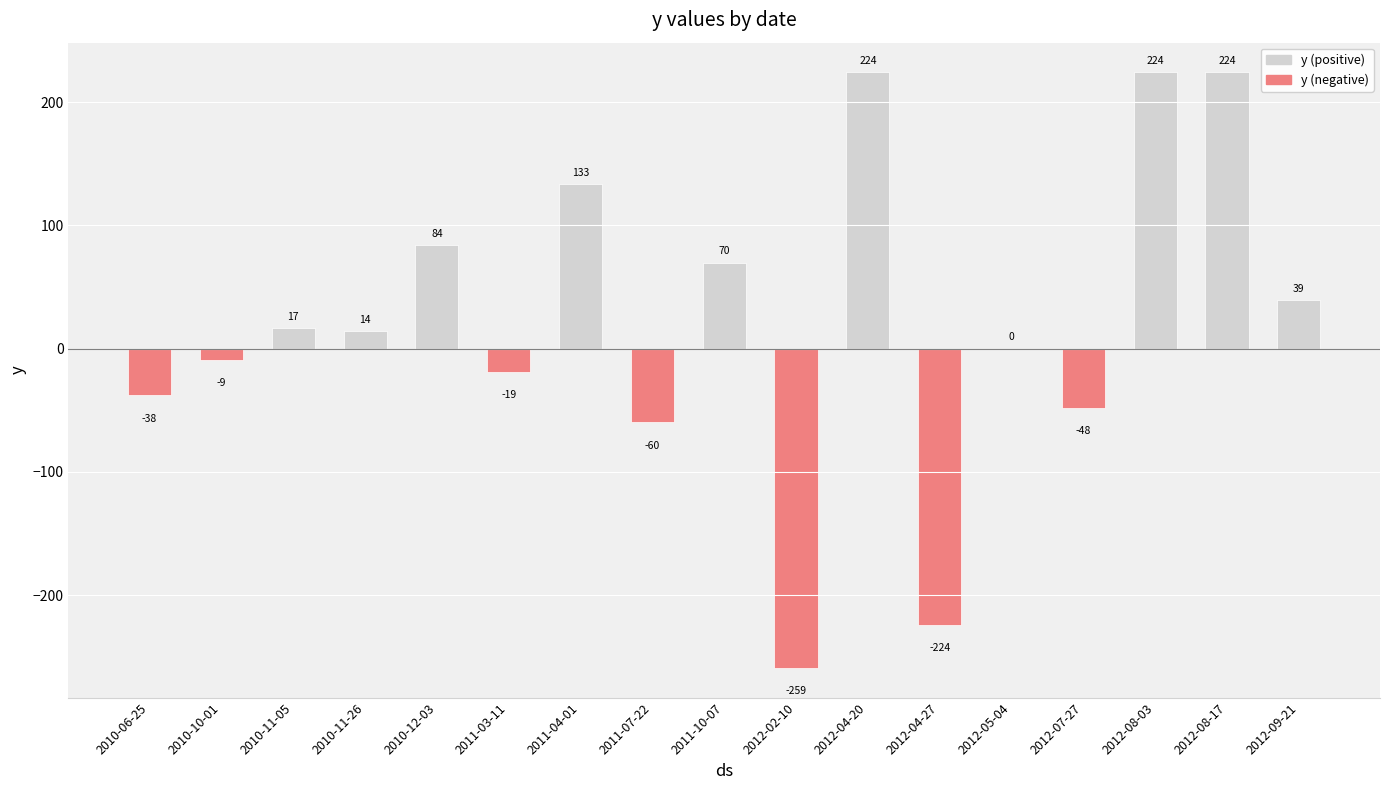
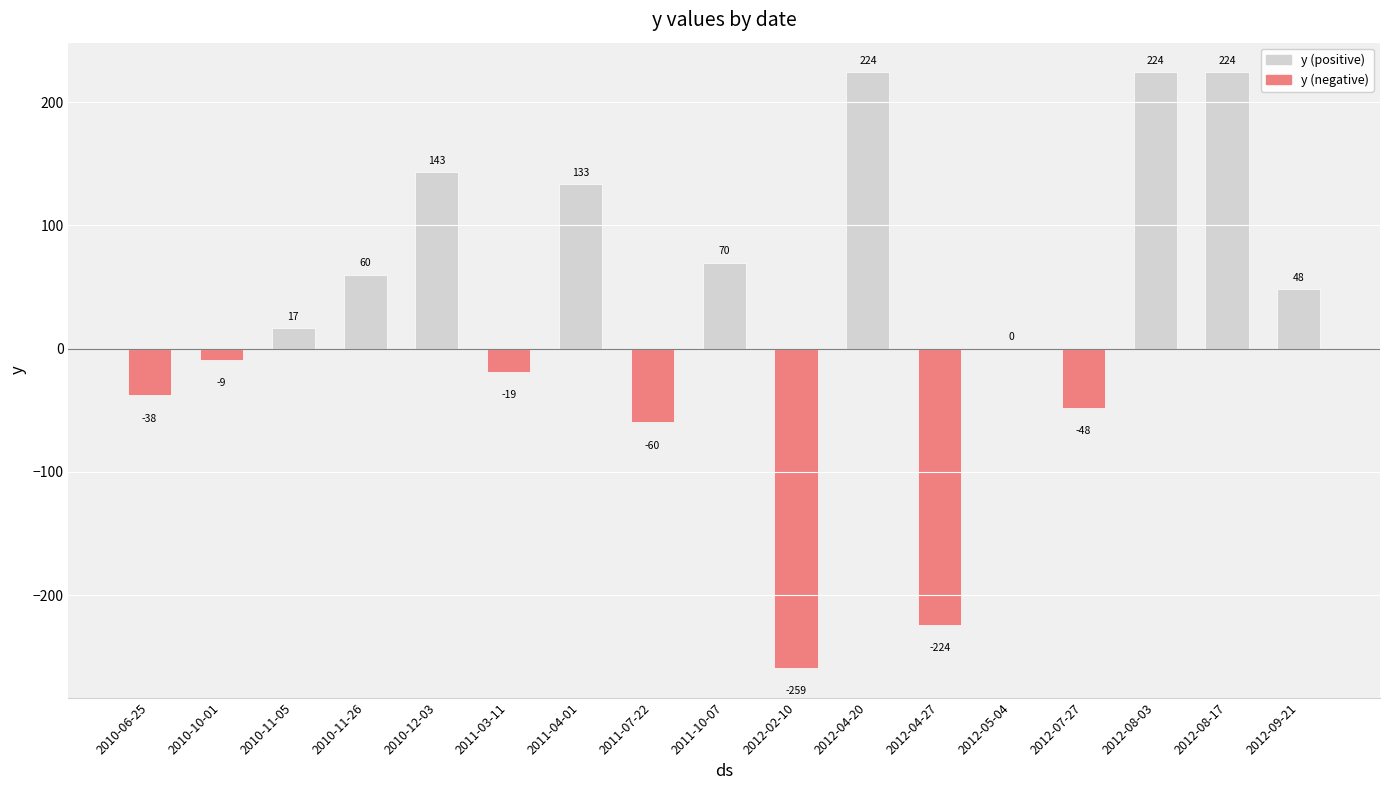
  {
    "2010-06-25": -38,
    "2010-10-01": -9,
    "2010-11-05": 17,
-   "2010-11-26": 14,
-   "2010-12-03": 84,
+   "2010-11-26": 60,
+   "2010-12-03": 143,
    "2011-03-11": -19,
    "2011-04-01": 133,
    "2011-07-22": -60,
    "2011-10-07": 70,
    "2012-02-10": -259,
    "2012-04-20": 224,
    "2012-04-27": -224,
    "2012-05-04": 0,
    "2012-07-27": -48,
    "2012-08-03": 224,
    "2012-08-17": 224,
-   "2012-09-21": 39
+   "2012-09-21": 48
  }
